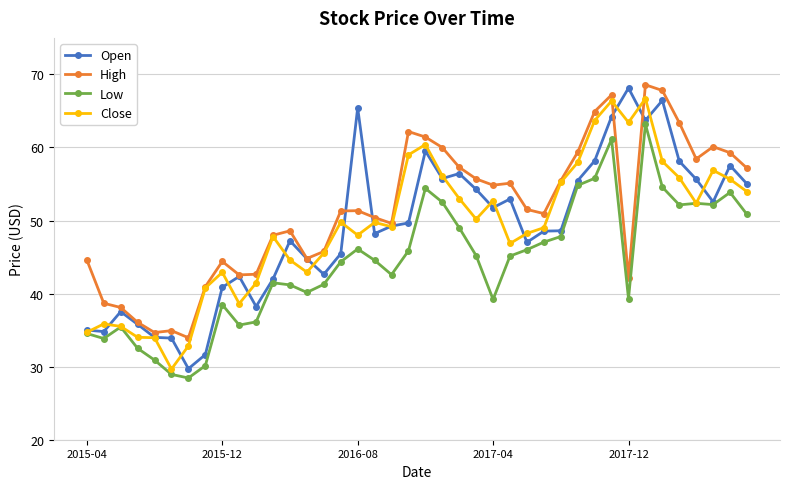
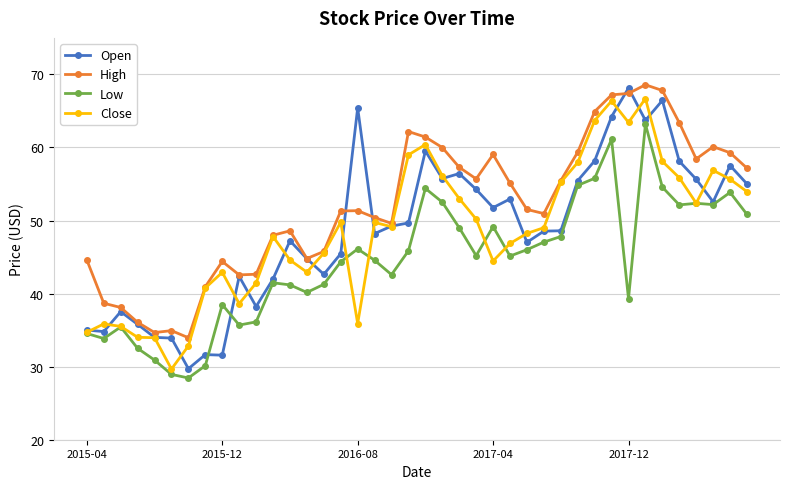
  {
    "Open": {
-     "2015-12": 41,
+     "2015-12": 32,
      "2016-08": 65,
      "2017-04": 52,
      "2017-12": 68
    },
    "High": {
      "2015-04": 45,
      "2015-12": 44,
      "2016-08": 51,
-     "2017-04": 55,
-     "2017-12": 42
+     "2017-04": 59,
+     "2017-12": 67
    },
    "Low": {
      "2015-12": 38,
      "2016-08": 46,
-     "2017-04": 39,
+     "2017-04": 49,
      "2017-12": 39
    },
    "Close": {
      "2015-12": 43,
-     "2016-08": 48,
-     "2017-04": 53,
+     "2016-08": 36,
+     "2017-04": 44,
      "2017-12": 63
    }
  }
